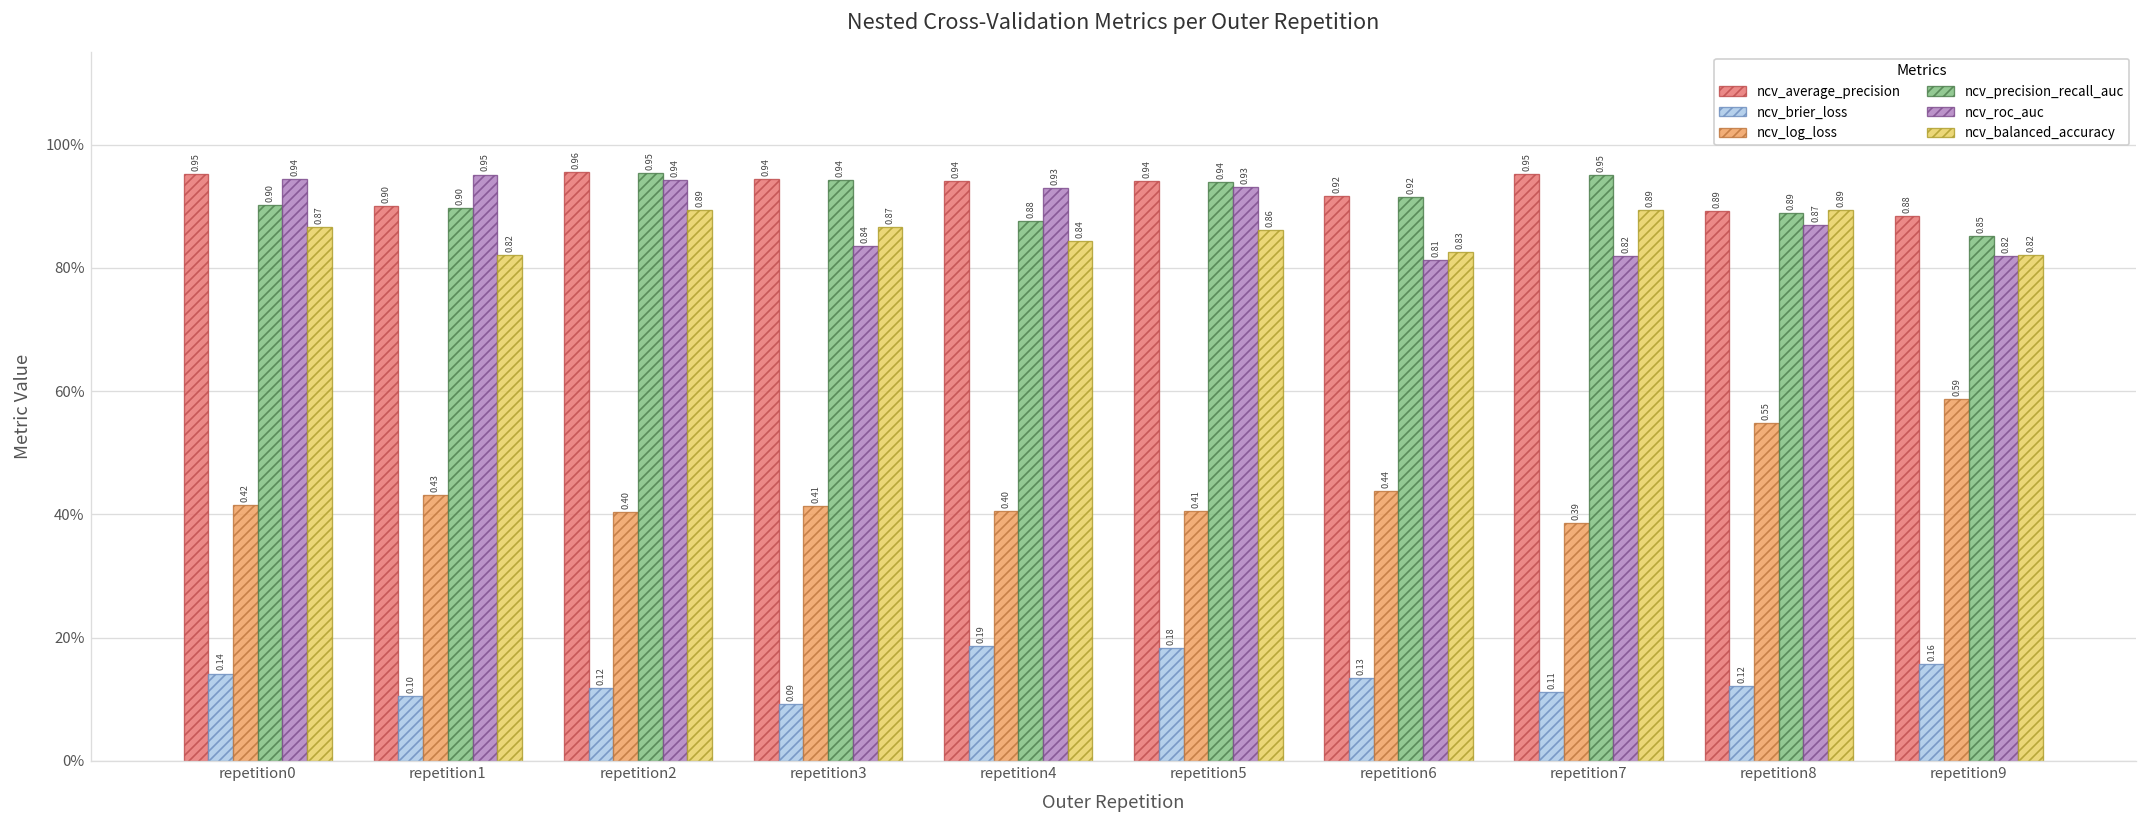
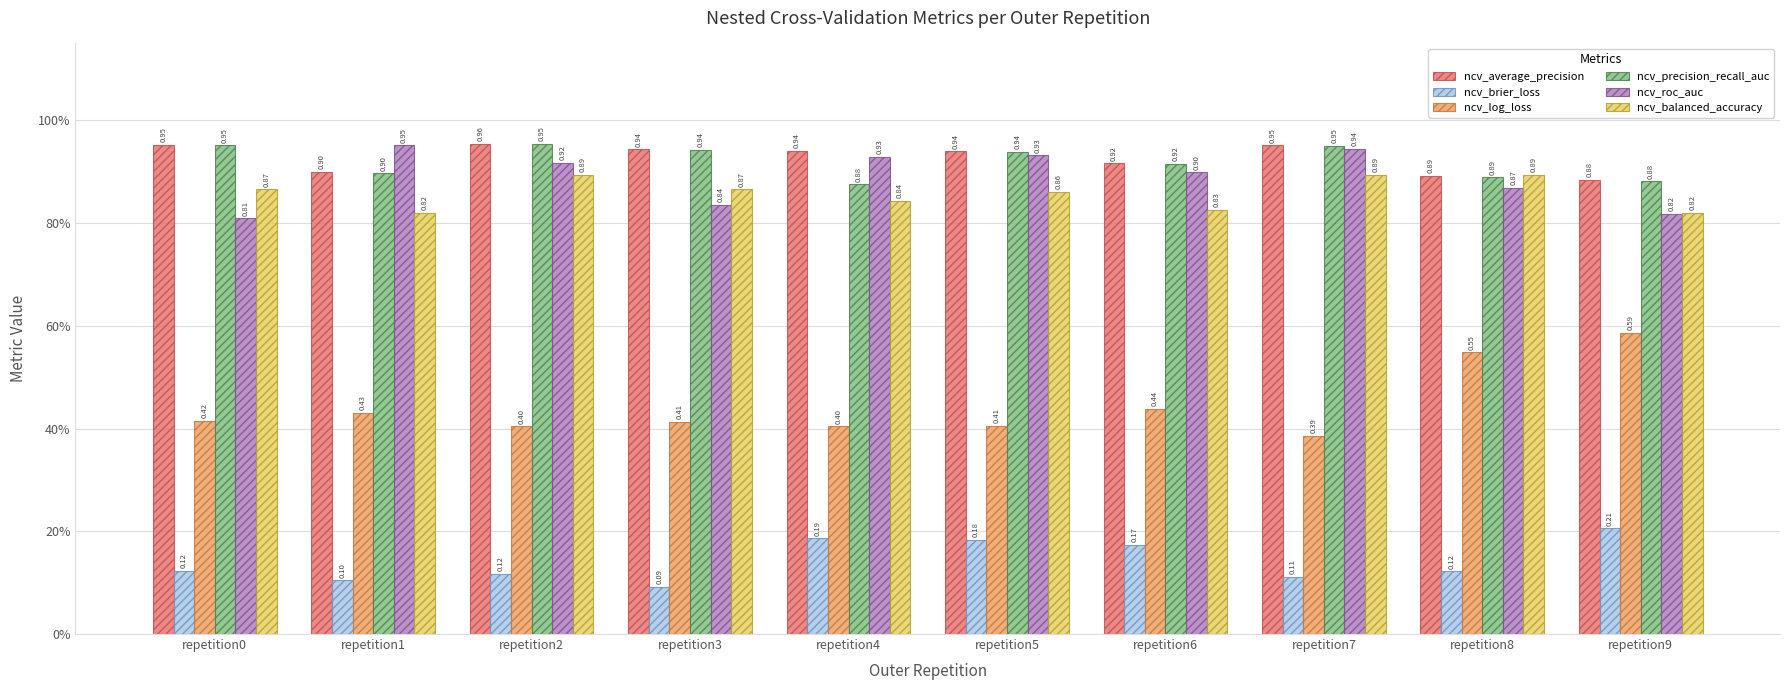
  {
    "ncv_brier_loss": {
-     "repetition0": 0.14,
+     "repetition0": 0.12,
      "repetition1": 0.10,
      "repetition2": 0.12,
      "repetition3": 0.09,
      "repetition4": 0.19,
      "repetition5": 0.18,
-     "repetition6": 0.13,
+     "repetition6": 0.17,
      "repetition7": 0.11,
      "repetition8": 0.12,
-     "repetition9": 0.16
+     "repetition9": 0.21
    },
    "ncv_precision_recall_auc": {
-     "repetition0": 0.90,
+     "repetition0": 0.95,
      "repetition1": 0.90,
      "repetition2": 0.95,
      "repetition3": 0.94,
      "repetition4": 0.88,
      "repetition5": 0.94,
      "repetition6": 0.92,
      "repetition7": 0.95,
      "repetition8": 0.89,
-     "repetition9": 0.85
+     "repetition9": 0.88
    },
    "ncv_roc_auc": {
-     "repetition0": 0.94,
+     "repetition0": 0.81,
      "repetition1": 0.95,
-     "repetition2": 0.94,
+     "repetition2": 0.92,
      "repetition3": 0.84,
      "repetition4": 0.93,
      "repetition5": 0.93,
-     "repetition6": 0.81,
-     "repetition7": 0.82,
+     "repetition6": 0.90,
+     "repetition7": 0.94,
      "repetition8": 0.87,
      "repetition9": 0.82
    }
  }
